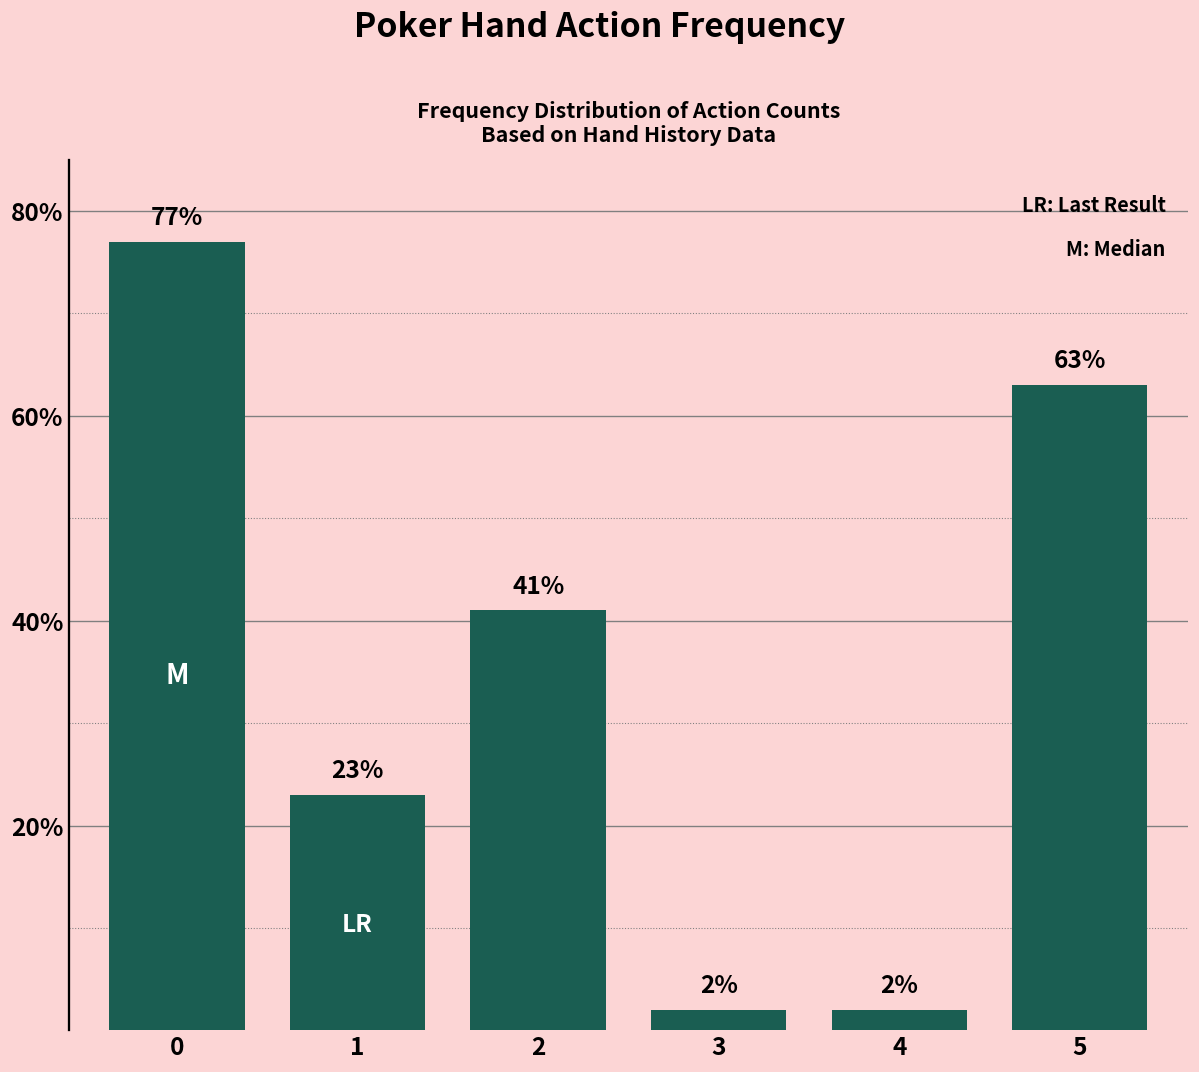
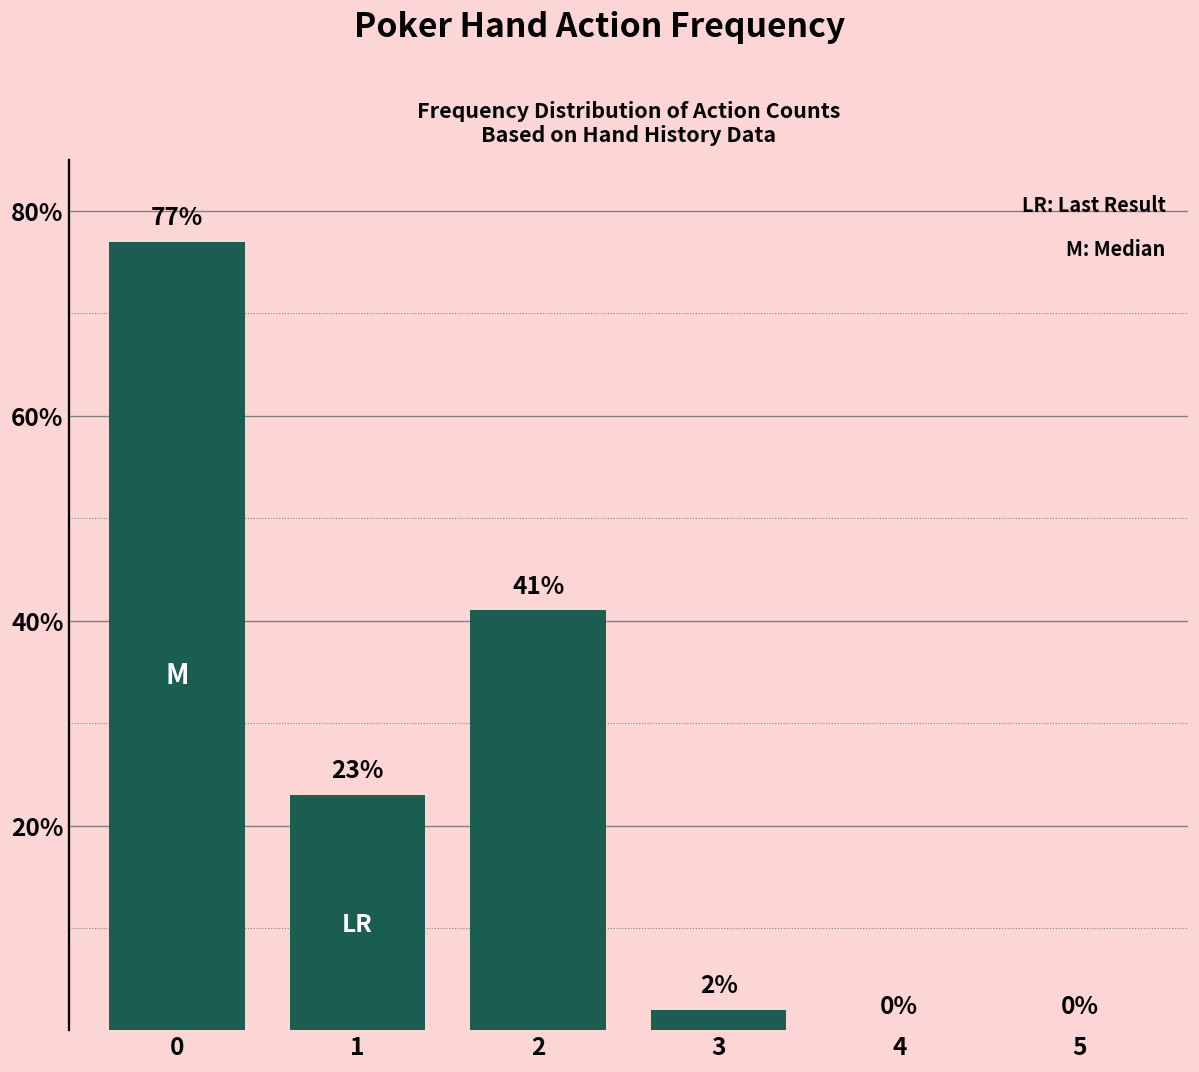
  {
    "0": "77%",
    "1": "23%",
    "2": "41%",
    "3": "2%",
-   "4": "2%",
-   "5": "63%"
+   "4": "0%",
+   "5": "0%"
  }
